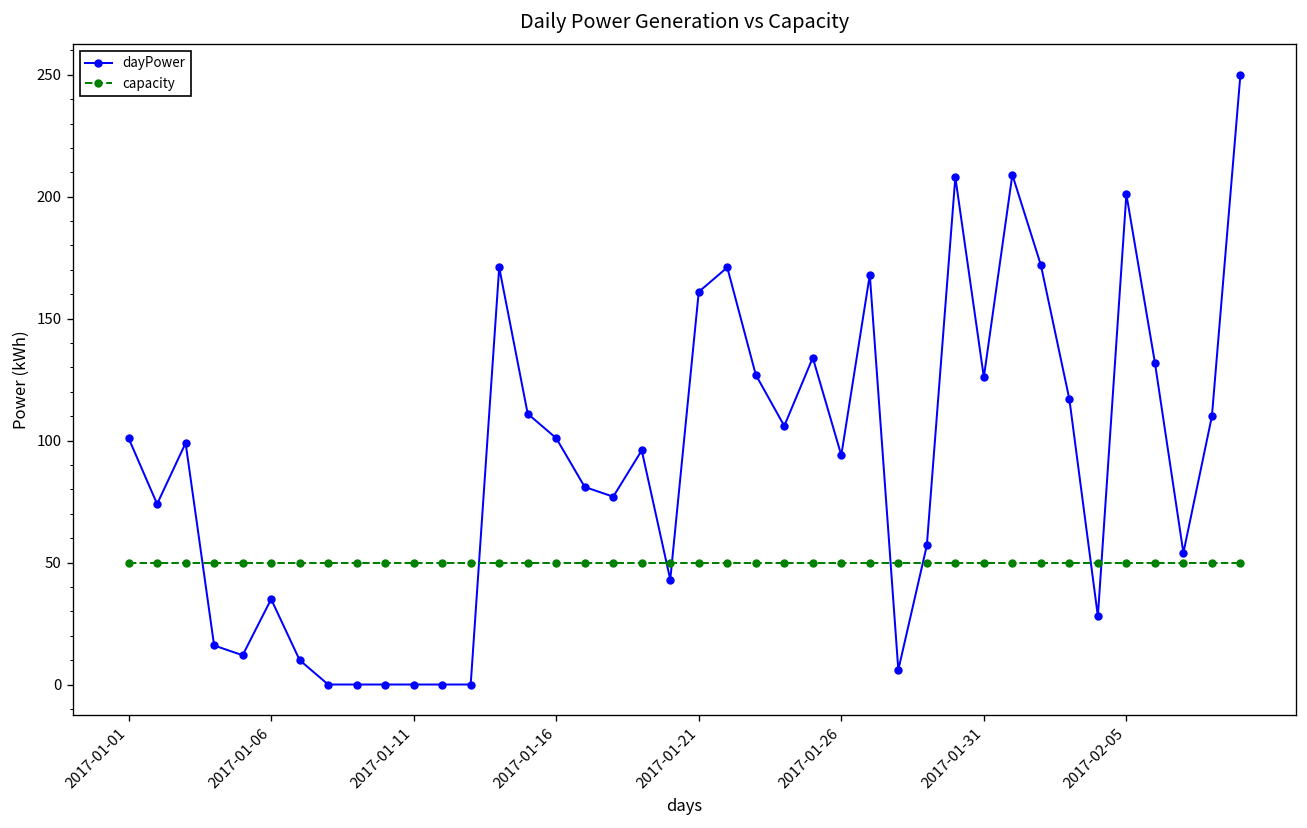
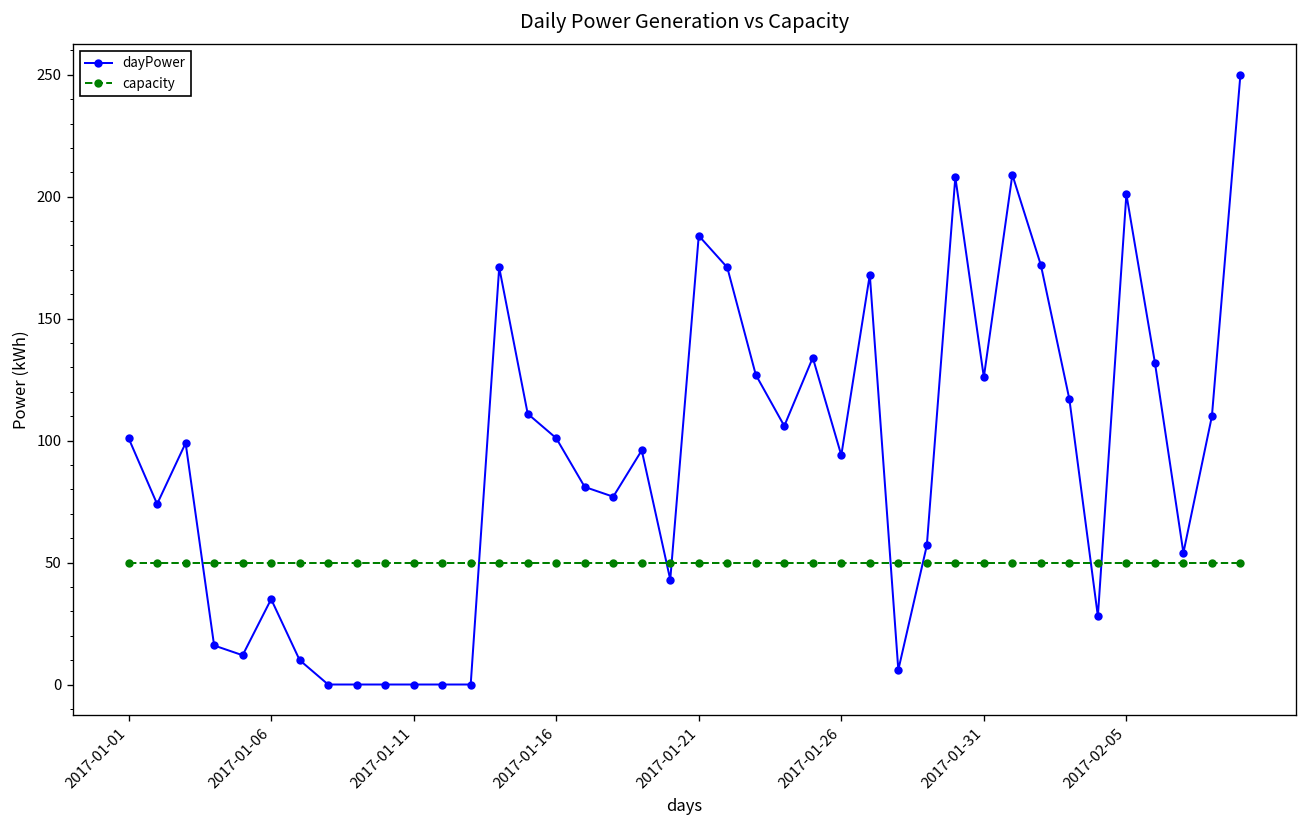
  {
    "dayPower": {
      "2017-01-01": 101,
      "2017-01-06": 35,
      "2017-01-11": 0,
      "2017-01-16": 101,
-     "2017-01-21": 161,
+     "2017-01-21": 184,
      "2017-01-26": 94,
      "2017-01-31": 126,
      "2017-02-05": 201
    },
    "capacity": {
      "2017-01-01": 50,
      "2017-01-06": 50,
      "2017-01-11": 50,
      "2017-01-16": 50,
      "2017-01-21": 50,
      "2017-01-26": 50,
      "2017-01-31": 50,
      "2017-02-05": 50
    }
  }
